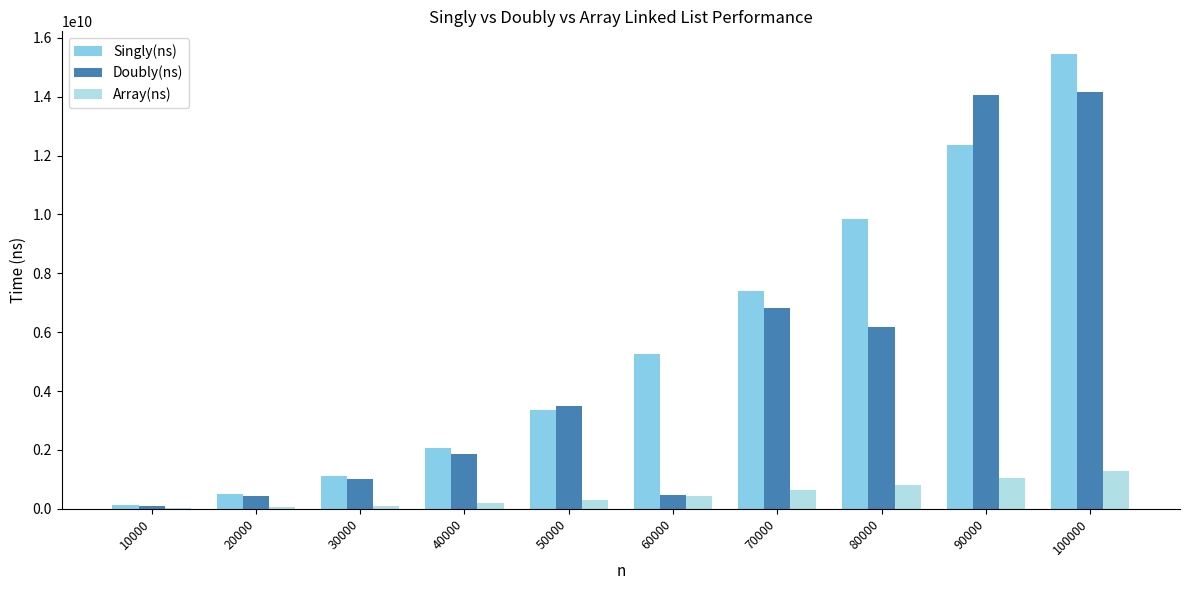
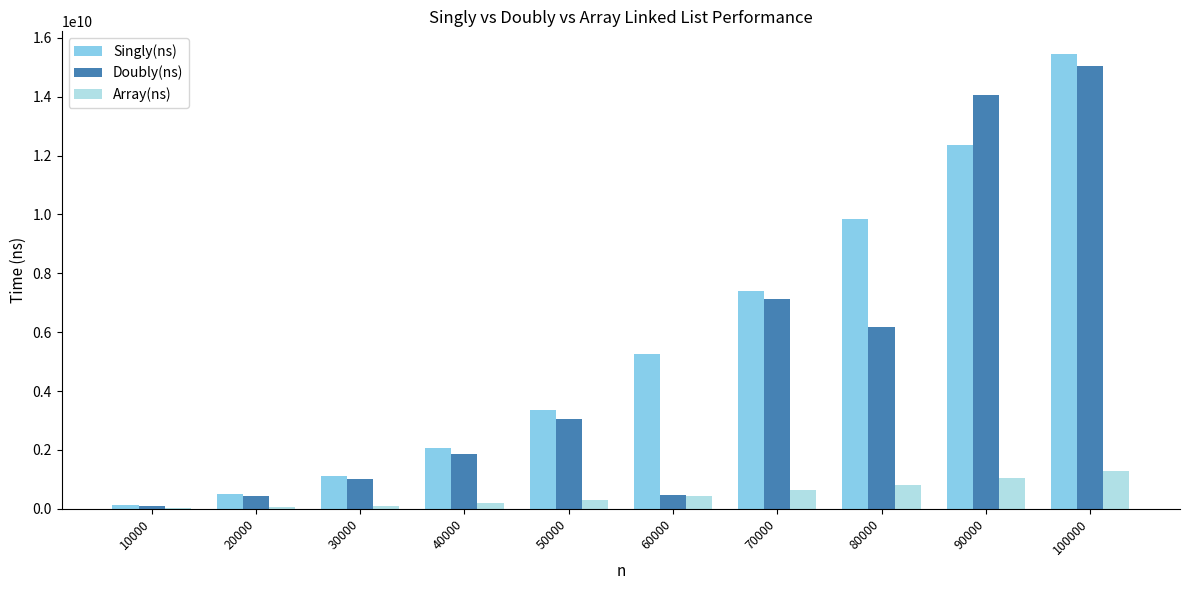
  {
    "Doubly(ns)": {
      "10000": 100000000,
      "20000": 500000000,
      "30000": 1000000000,
      "40000": 1800000000,
-     "50000": 3500000000,
+     "50000": 3000000000,
      "60000": 500000000,
-     "70000": 6800000000,
+     "70000": 7100000000,
      "80000": 6200000000,
      "90000": 14100000000,
-     "100000": 14200000000
+     "100000": 15100000000
    }
  }
